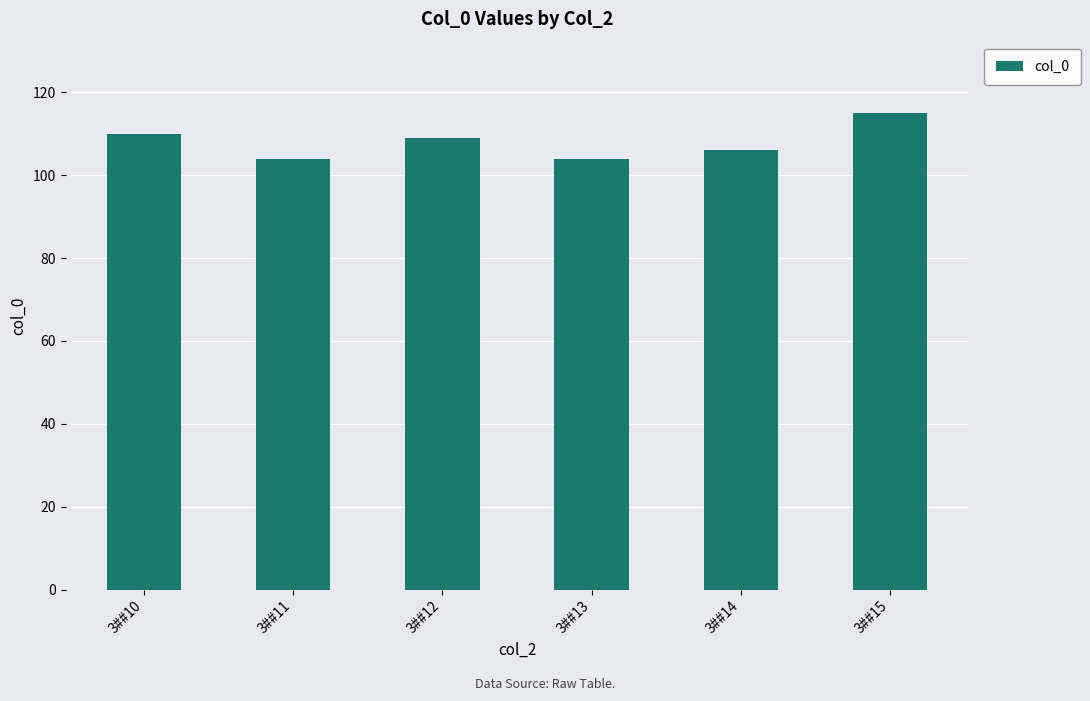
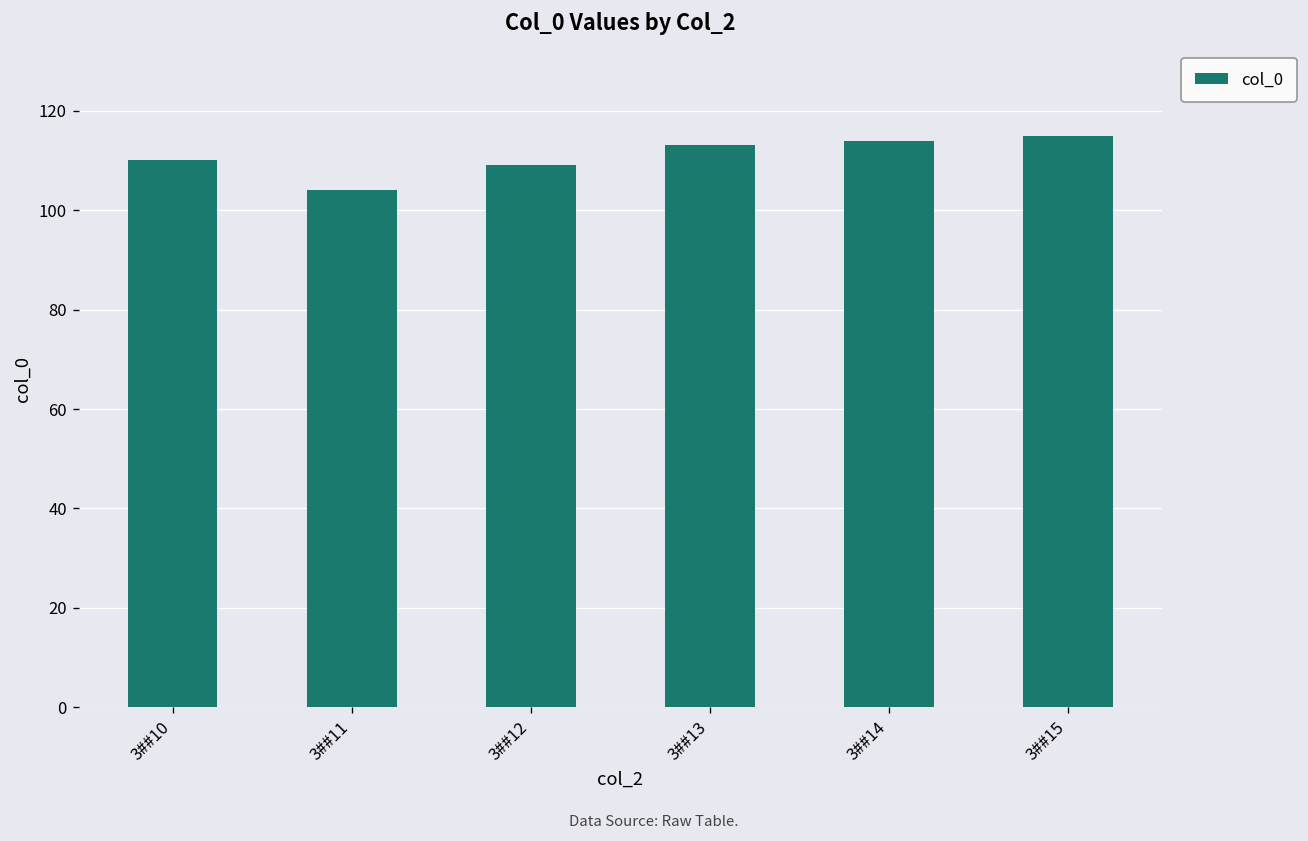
  {
    "3##10": 110,
    "3##11": 104,
    "3##12": 109,
-   "3##13": 104,
-   "3##14": 106,
+   "3##13": 113,
+   "3##14": 114,
    "3##15": 115
  }
